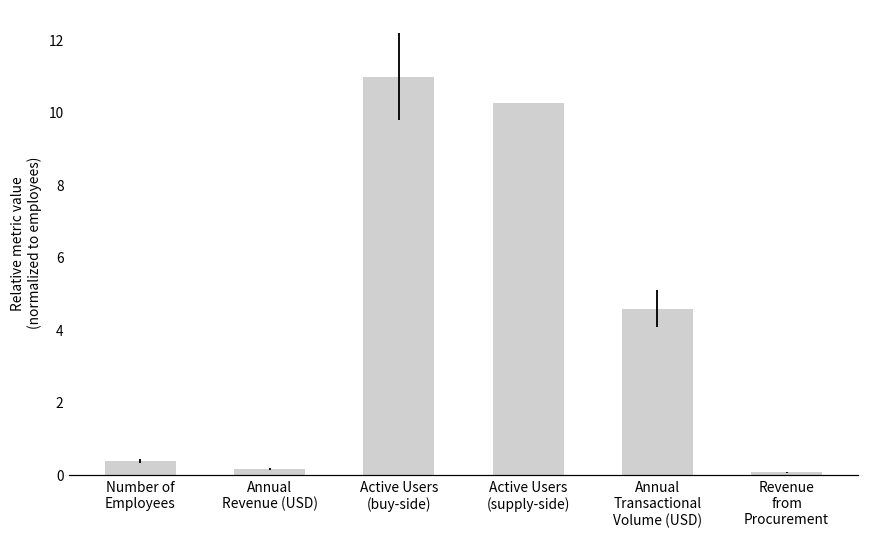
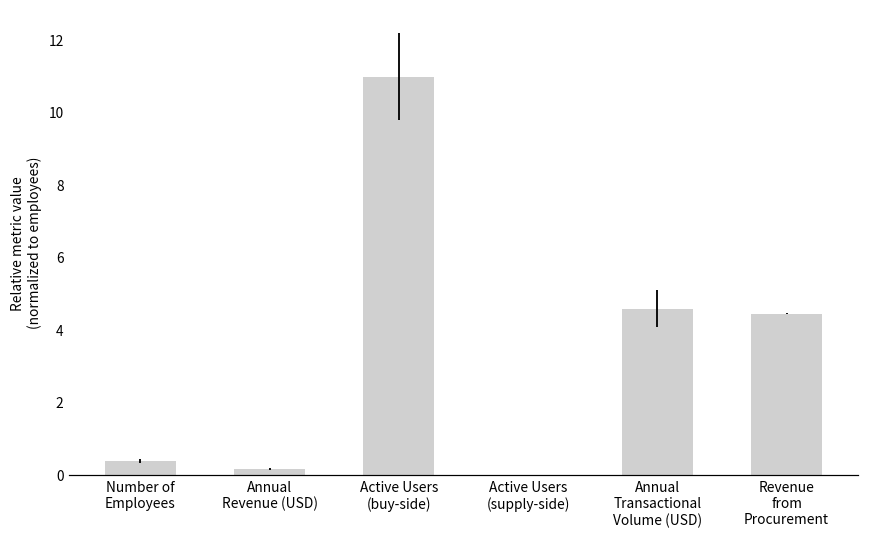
  {
    "Number of Employees": 0.4,
    "Annual Revenue (USD)": 0.2,
    "Active Users (buy-side)": 11.0,
-   "Active Users (supply-side)": 10.3,
+   "Active Users (supply-side)": 0.0,
    "Annual Transactional Volume (USD)": 4.6,
-   "Revenue from Procurement": 0.1
+   "Revenue from Procurement": 4.5
  }
